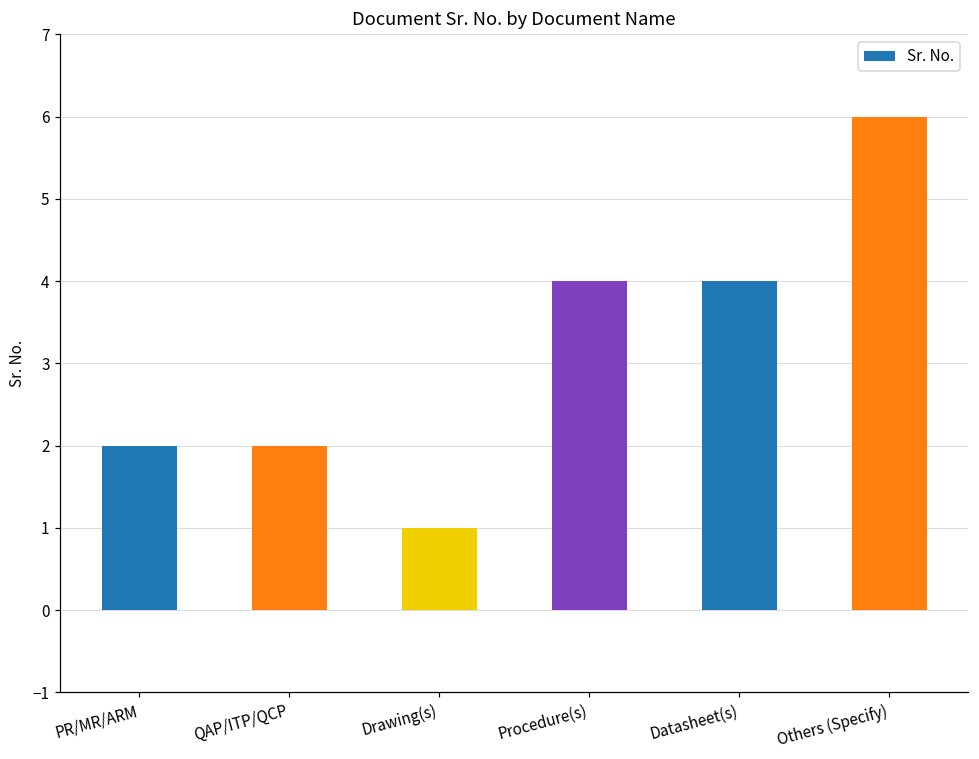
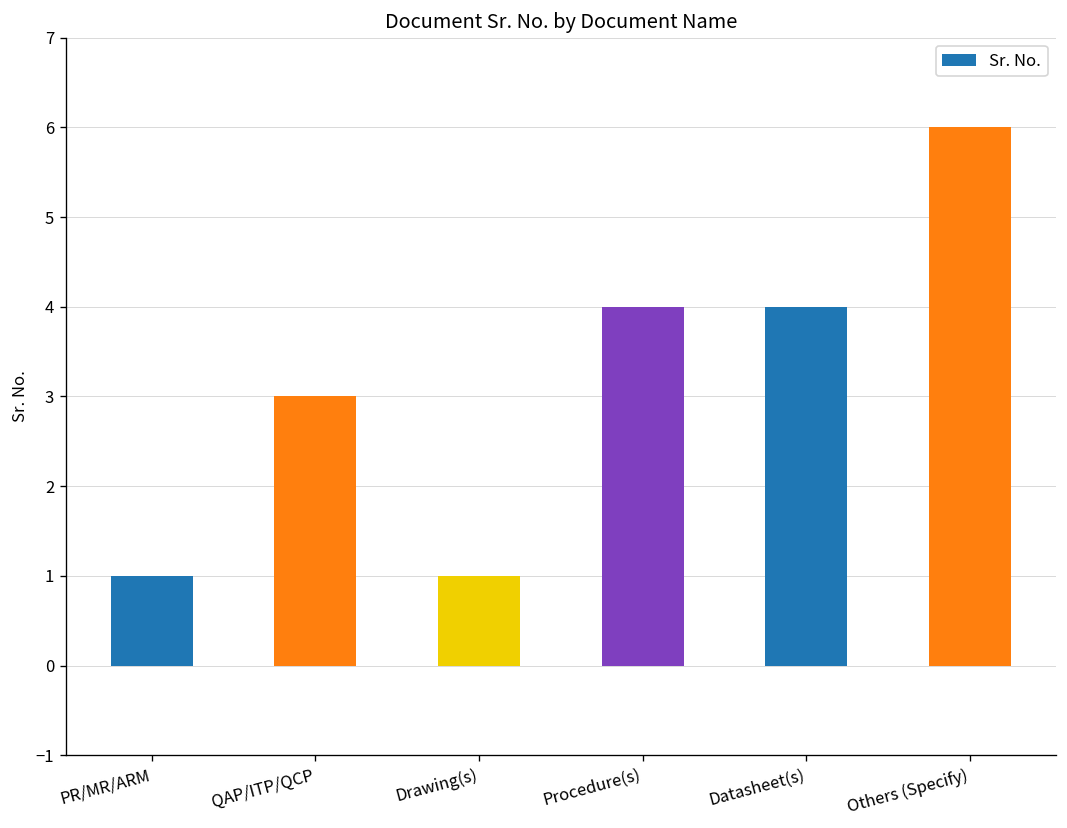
  {
-   "PR/MR/ARM": 2,
-   "QAP/ITP/QCP": 2,
+   "PR/MR/ARM": 1,
+   "QAP/ITP/QCP": 3,
    "Drawing(s)": 1,
    "Procedure(s)": 4,
    "Datasheet(s)": 4,
    "Others (Specify)": 6
  }
